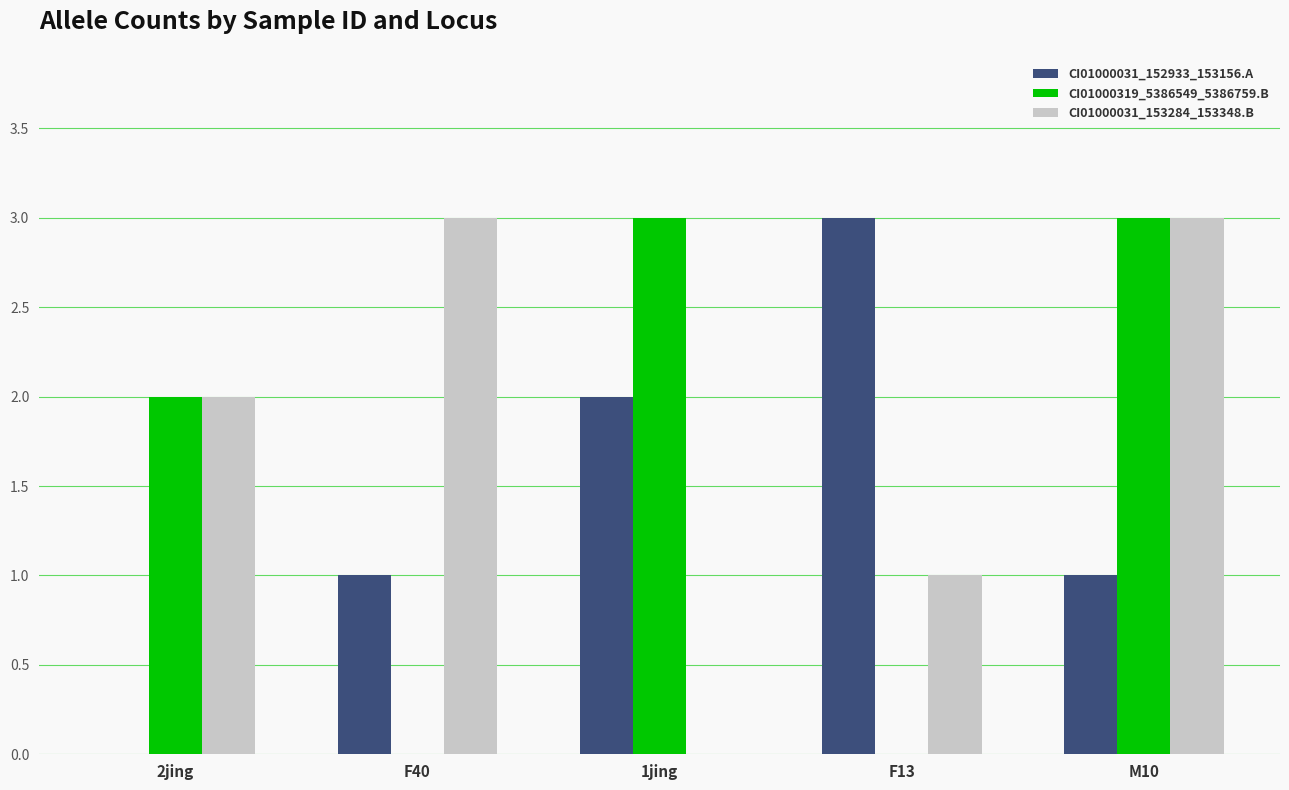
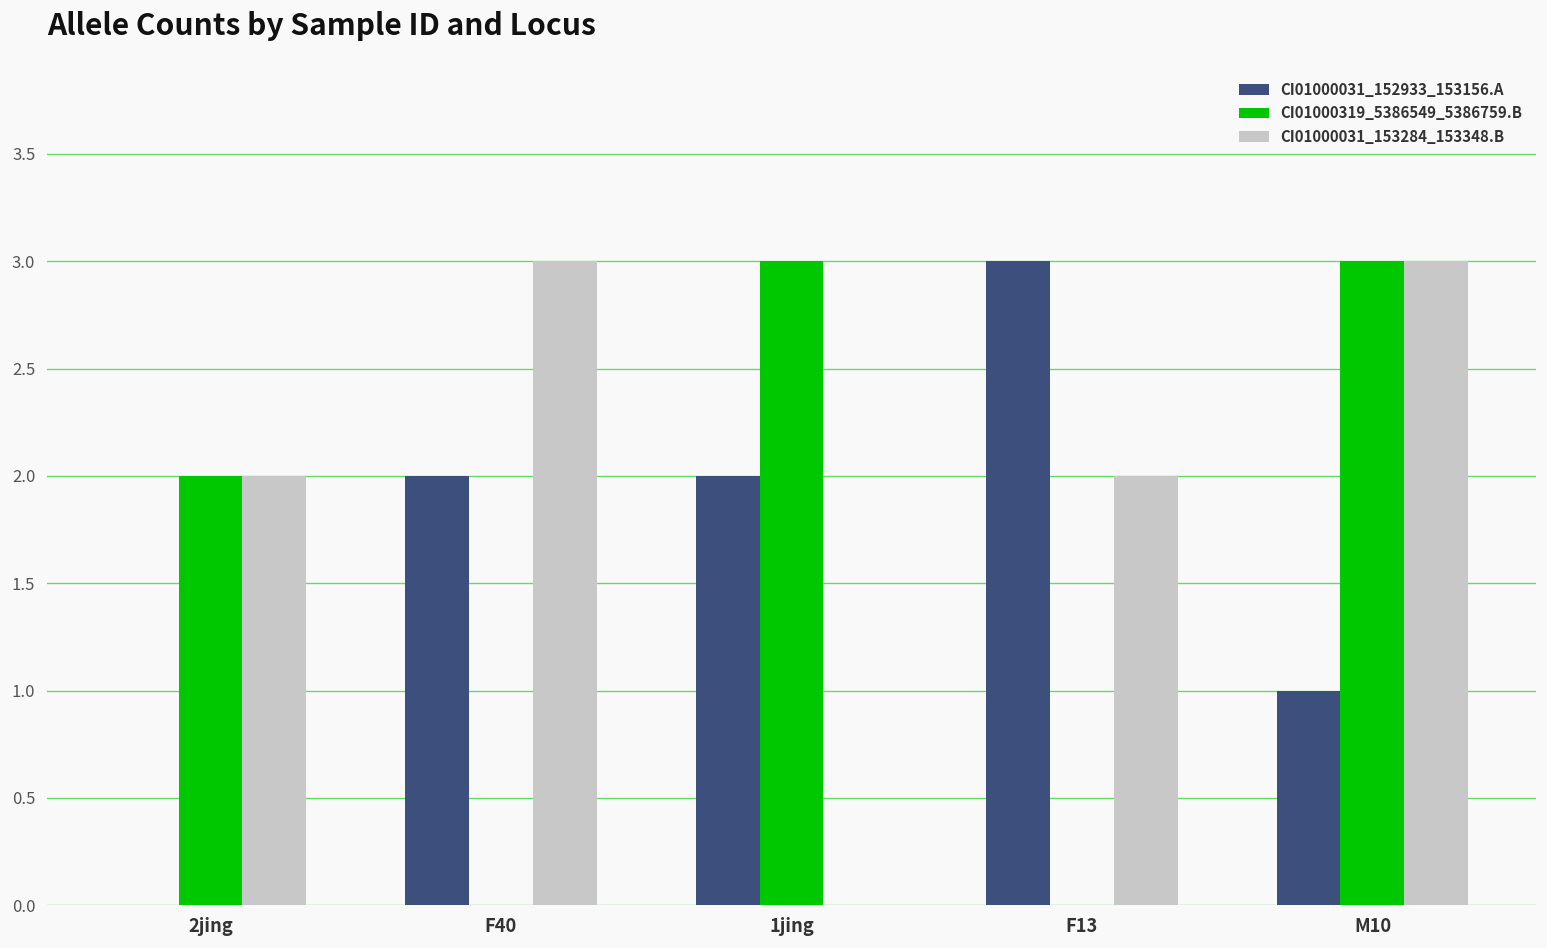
  {
    "CI01000031_152933_153156.A": {
      "2jing": 0,
-     "F40": 1,
+     "F40": 2,
      "1jing": 2,
      "F13": 3,
      "M10": 1
    },
    "CI01000319_5386549_5386759.B": {
      "2jing": 2,
      "F40": 0,
      "1jing": 3,
      "F13": 0,
      "M10": 3
    },
    "CI01000031_153284_153348.B": {
      "2jing": 2,
      "F40": 3,
      "1jing": 0,
-     "F13": 1,
+     "F13": 2,
      "M10": 3
    }
  }
